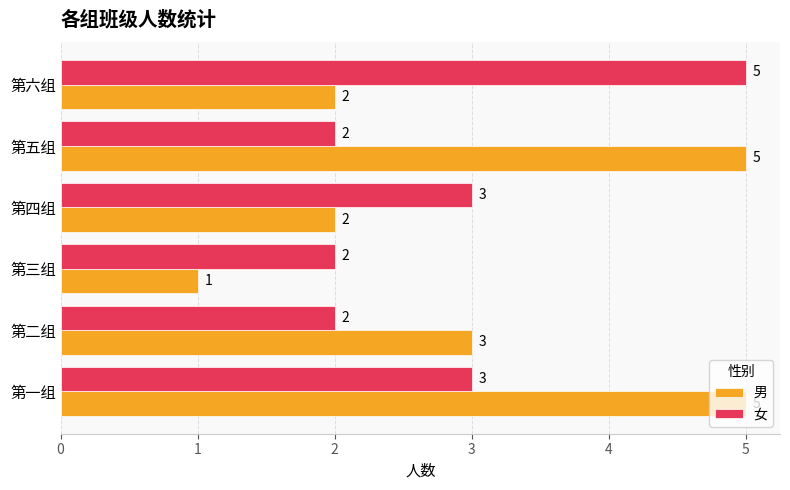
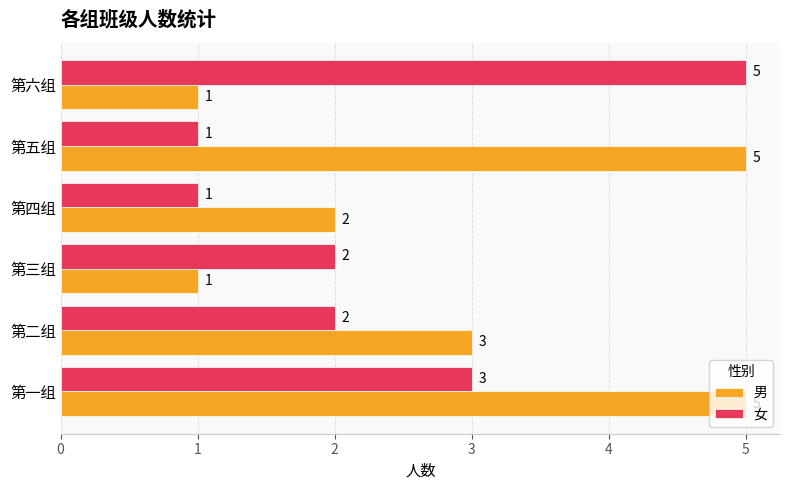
  {
    "男": {
-     "第六组": 2,
+     "第六组": 1,
      "第五组": 5,
      "第四组": 2,
      "第三组": 1,
      "第二组": 3
    },
    "女": {
      "第六组": 5,
-     "第五组": 2,
-     "第四组": 3,
+     "第五组": 1,
+     "第四组": 1,
      "第三组": 2,
      "第二组": 2,
      "第一组": 3
    }
  }
